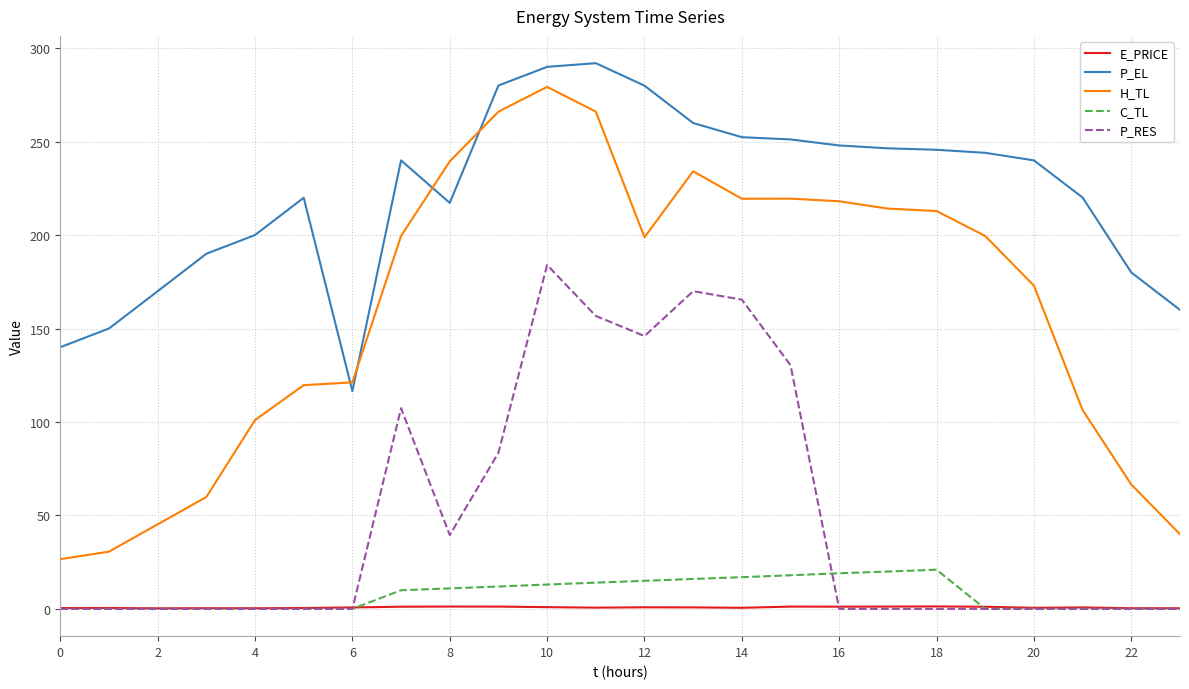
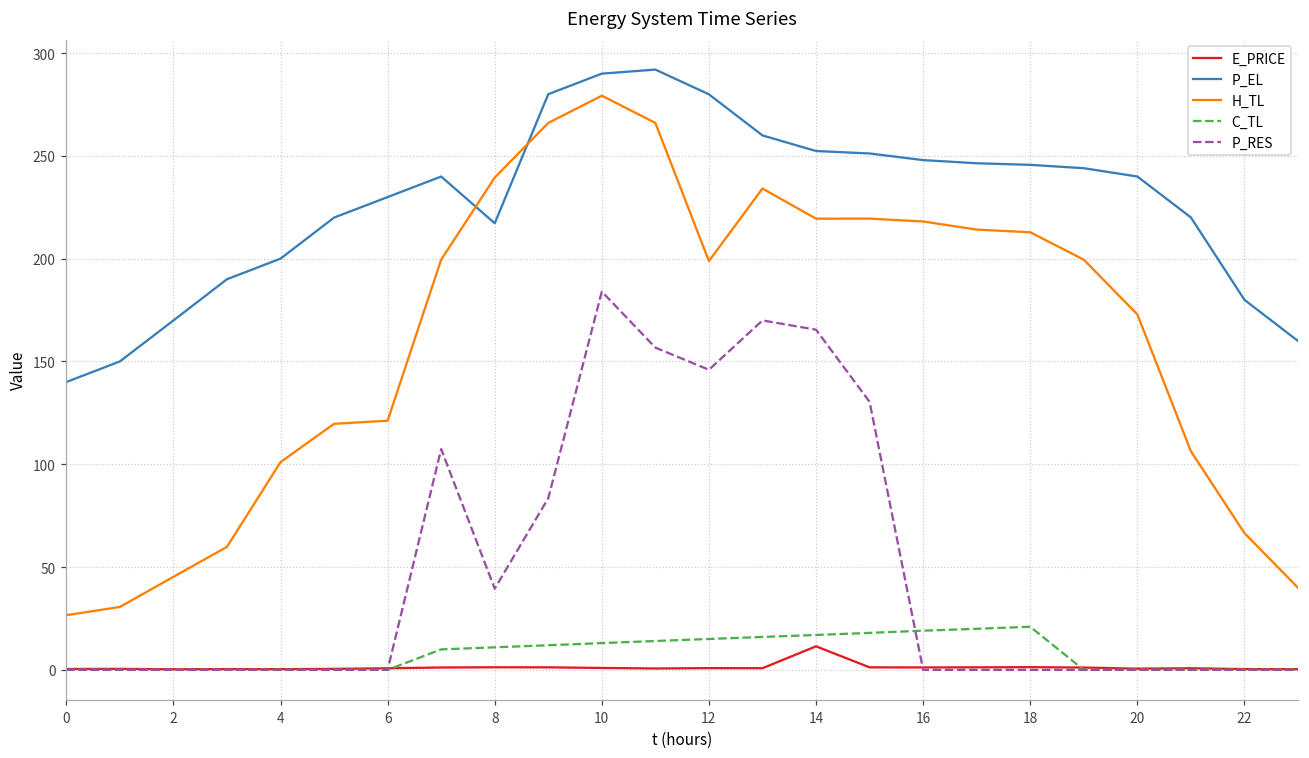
  {
    "E_PRICE": {
      "8": 1,
      "10": 1,
      "12": 1,
-     "14": 1
+     "14": 11
    },
    "P_EL": {
      "0": 140,
      "2": 170,
      "4": 200,
-     "6": 117,
+     "6": 230,
      "8": 217,
      "10": 290,
      "12": 280,
      "14": 252,
      "16": 248,
      "18": 246,
      "20": 240,
      "22": 180
    },
    "H_TL": {
      "0": 27,
      "2": 45,
      "4": 101,
      "6": 121,
      "8": 239,
      "10": 279,
      "12": 199,
      "14": 219,
      "16": 218,
      "18": 213,
      "20": 173,
      "22": 67
    },
    "C_TL": {
      "8": 11,
      "10": 13,
      "12": 15,
      "14": 17,
      "16": 19,
      "18": 21
    },
    "P_RES": {
      "8": 39,
      "10": 184,
      "12": 146,
      "14": 165
    }
  }
